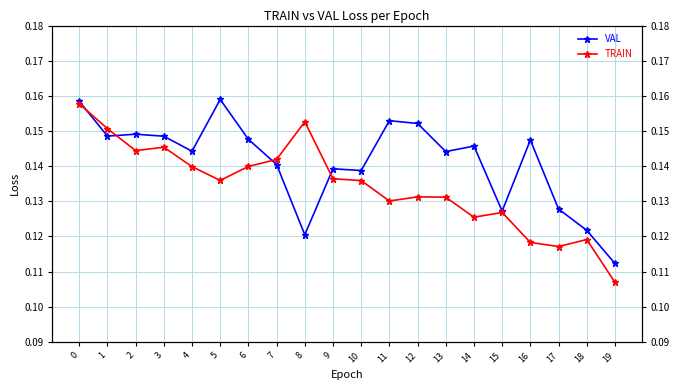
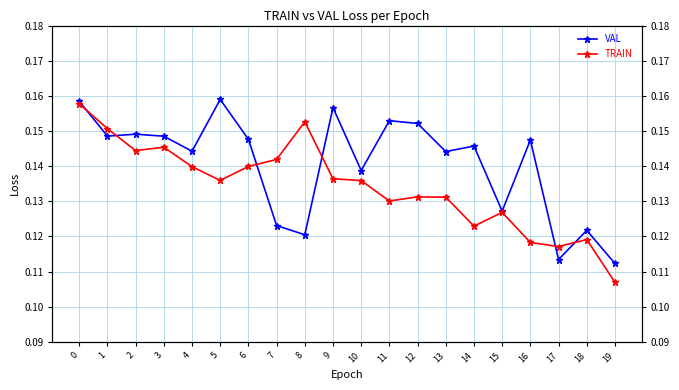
  {
    "VAL": {
      "1": 0.149,
      "2": 0.149,
      "3": 0.149,
      "4": 0.144,
      "5": 0.159,
      "6": 0.148,
-     "7": 0.140,
+     "7": 0.123,
      "8": 0.120,
-     "9": 0.139,
+     "9": 0.157,
      "10": 0.139,
      "11": 0.153,
      "12": 0.152,
      "13": 0.144,
      "14": 0.146,
      "16": 0.147,
-     "17": 0.128,
+     "17": 0.113,
      "18": 0.122,
      "19": 0.112
    },
    "TRAIN": {
      "1": 0.151,
      "2": 0.144,
      "3": 0.145,
      "4": 0.140,
      "5": 0.136,
      "6": 0.140,
      "7": 0.142,
      "8": 0.153,
      "9": 0.136,
      "10": 0.136,
      "11": 0.130,
      "12": 0.131,
      "13": 0.131,
-     "14": 0.125,
+     "14": 0.123,
      "16": 0.118,
      "17": 0.117,
      "18": 0.119,
      "19": 0.107
    }
  }
